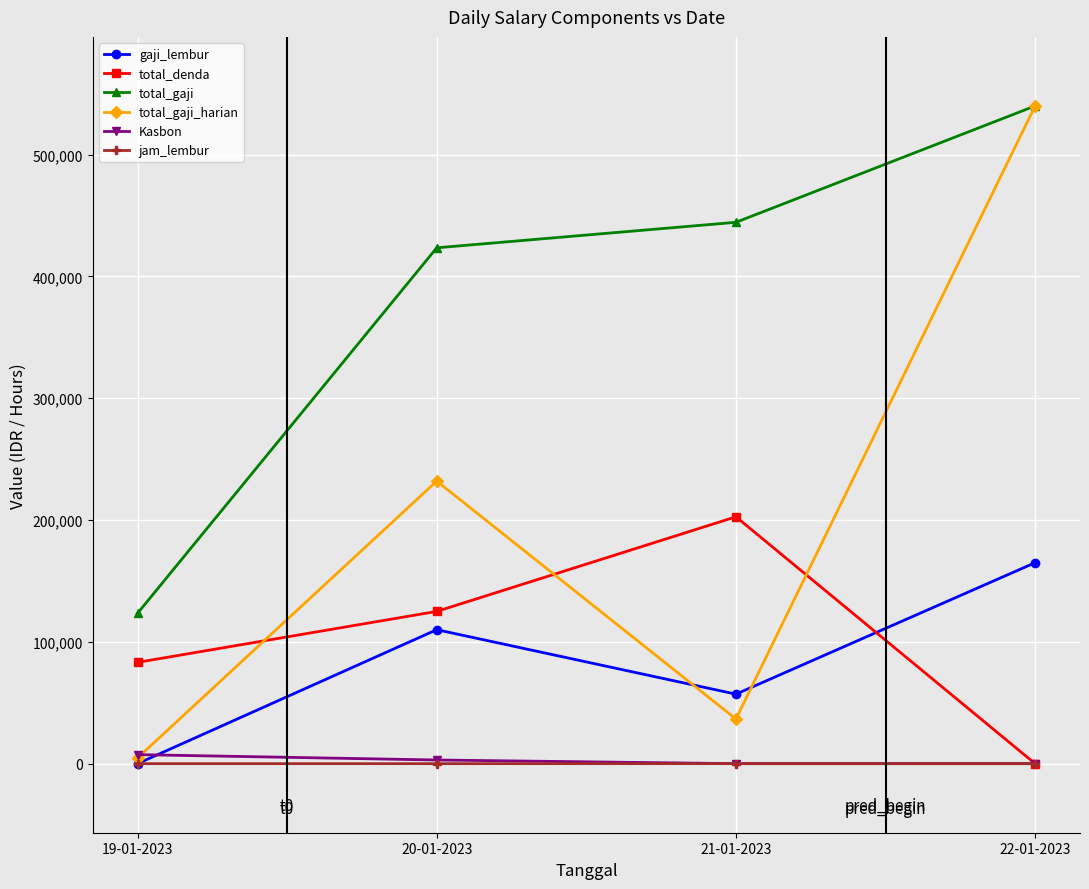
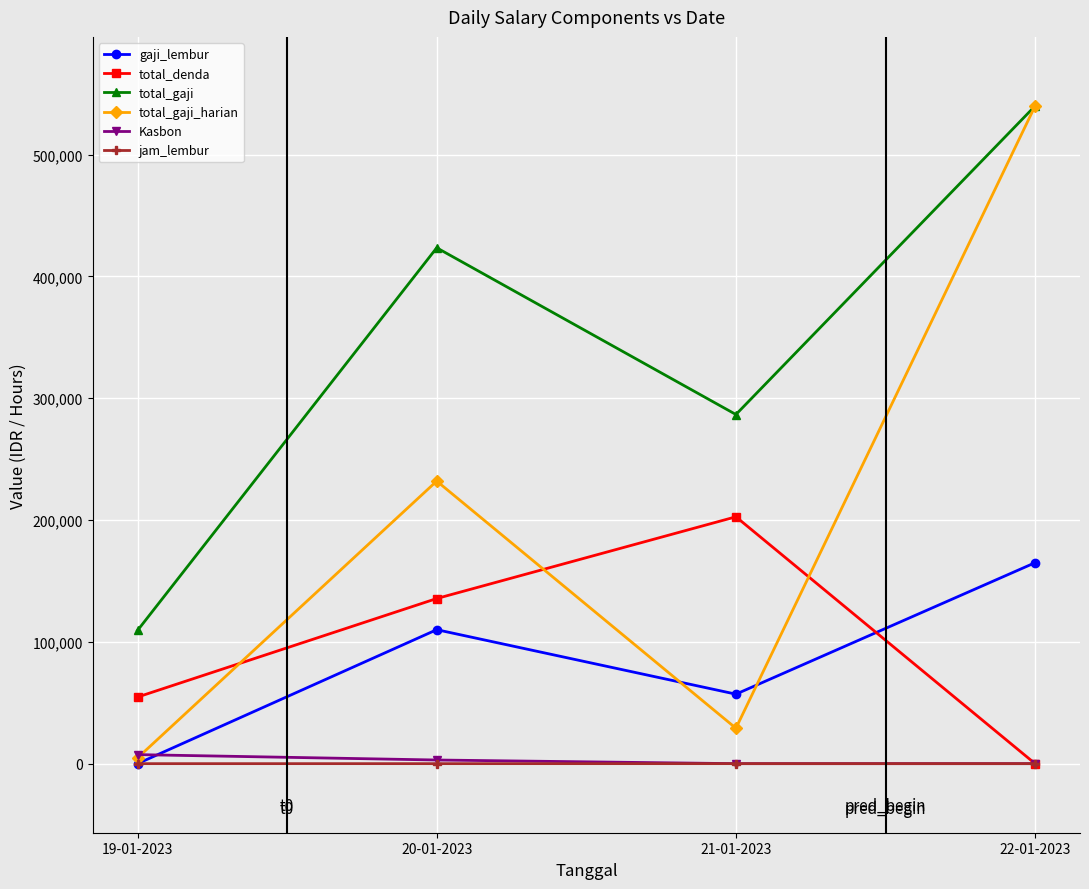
  {
    "gaji_lembur": {
      "20-01-2023": "110,000",
      "21-01-2023": "57,000",
      "22-01-2023": "165,000"
    },
    "total_denda": {
-     "19-01-2023": "83,000",
-     "20-01-2023": "125,000",
+     "19-01-2023": "55,000",
+     "20-01-2023": "136,000",
      "21-01-2023": "203,000"
    },
    "total_gaji": {
-     "19-01-2023": "123,000",
+     "19-01-2023": "109,000",
      "20-01-2023": "424,000",
-     "21-01-2023": "444,000"
+     "21-01-2023": "287,000"
    },
    "total_gaji_harian": {
      "19-01-2023": "5,000",
      "20-01-2023": "232,000",
-     "21-01-2023": "37,000"
+     "21-01-2023": "29,000"
    },
    "Kasbon": {
      "19-01-2023": "7,000",
      "20-01-2023": "3,000"
    },
    "jam_lembur": {
      "20-01-2023": "0"
    }
  }
